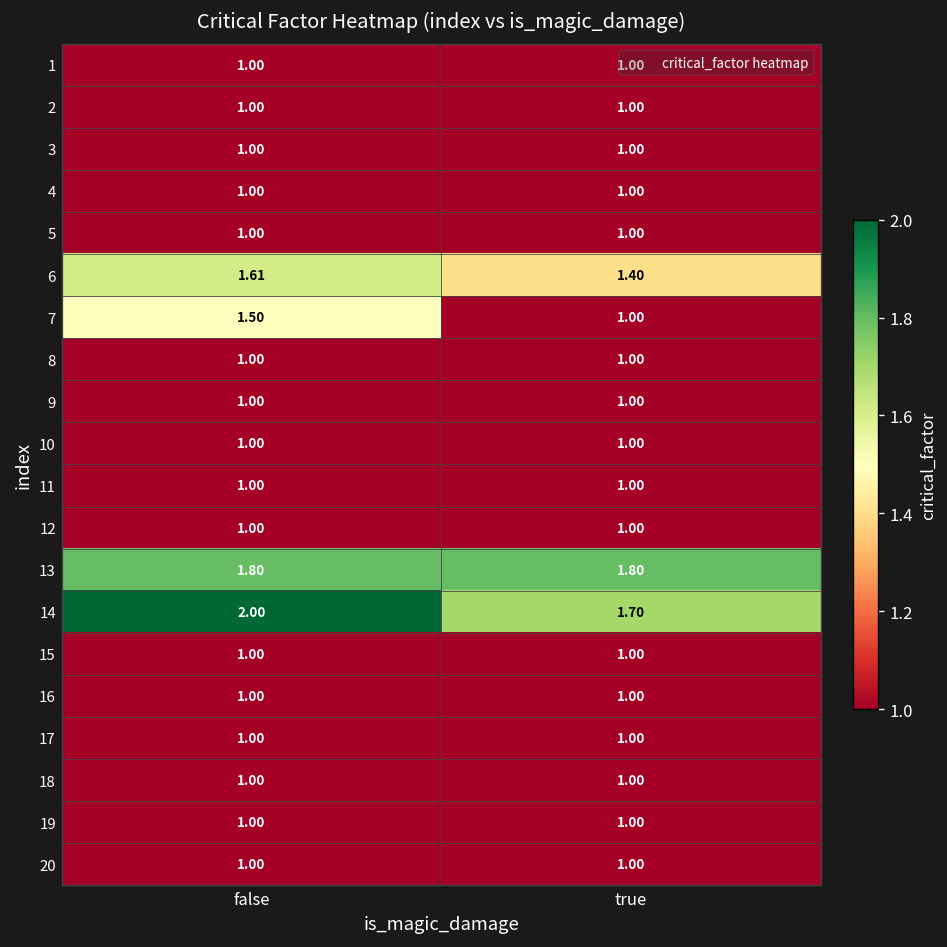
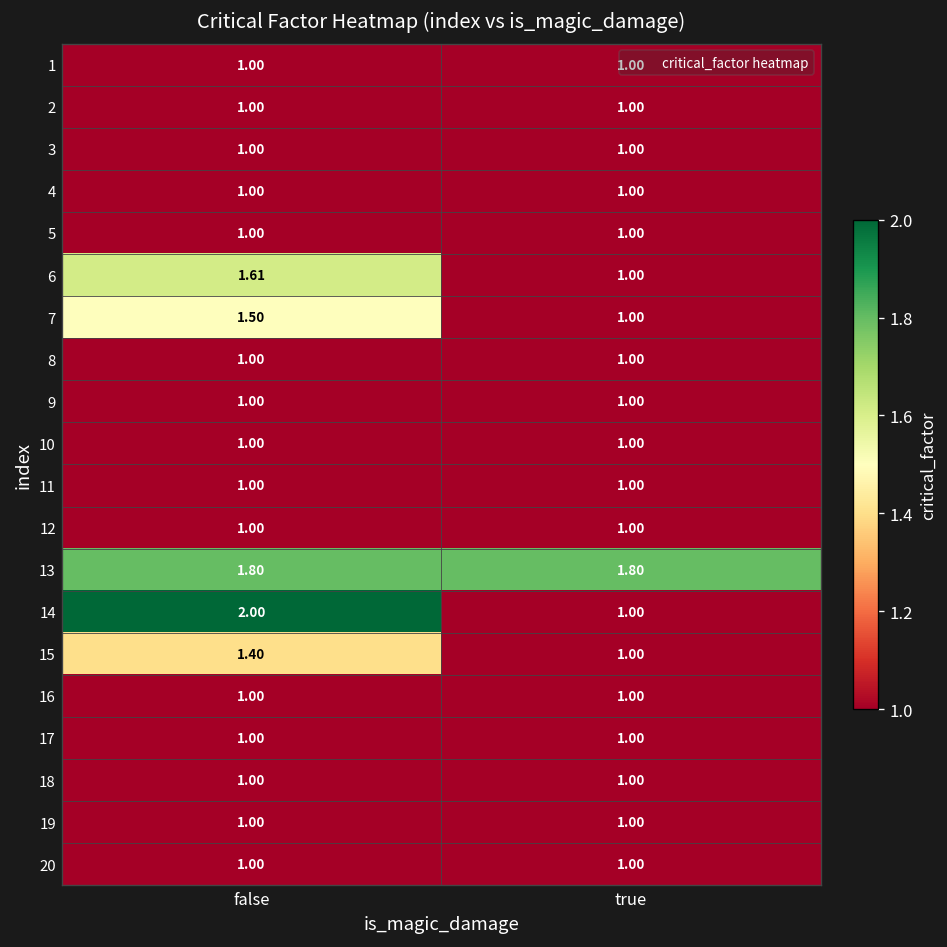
  {
    "1": {
      "false": 1.00
    },
    "2": {
      "false": 1.00,
      "true": 1.00
    },
    "3": {
      "false": 1.00,
      "true": 1.00
    },
    "4": {
      "false": 1.00,
      "true": 1.00
    },
    "5": {
      "false": 1.00,
      "true": 1.00
    },
    "6": {
      "false": 1.61,
-     "true": 1.40
+     "true": 1.00
    },
    "7": {
      "false": 1.50,
      "true": 1.00
    },
    "8": {
      "false": 1.00,
      "true": 1.00
    },
    "9": {
      "false": 1.00,
      "true": 1.00
    },
    "10": {
      "false": 1.00,
      "true": 1.00
    },
    "11": {
      "false": 1.00,
      "true": 1.00
    },
    "12": {
      "false": 1.00,
      "true": 1.00
    },
    "13": {
      "false": 1.80,
      "true": 1.80
    },
    "14": {
      "false": 2.00,
-     "true": 1.70
+     "true": 1.00
    },
    "15": {
-     "false": 1.00,
+     "false": 1.40,
      "true": 1.00
    },
    "16": {
      "false": 1.00,
      "true": 1.00
    },
    "17": {
      "false": 1.00,
      "true": 1.00
    },
    "18": {
      "false": 1.00,
      "true": 1.00
    },
    "19": {
      "false": 1.00,
      "true": 1.00
    },
    "20": {
      "false": 1.00,
      "true": 1.00
    }
  }
